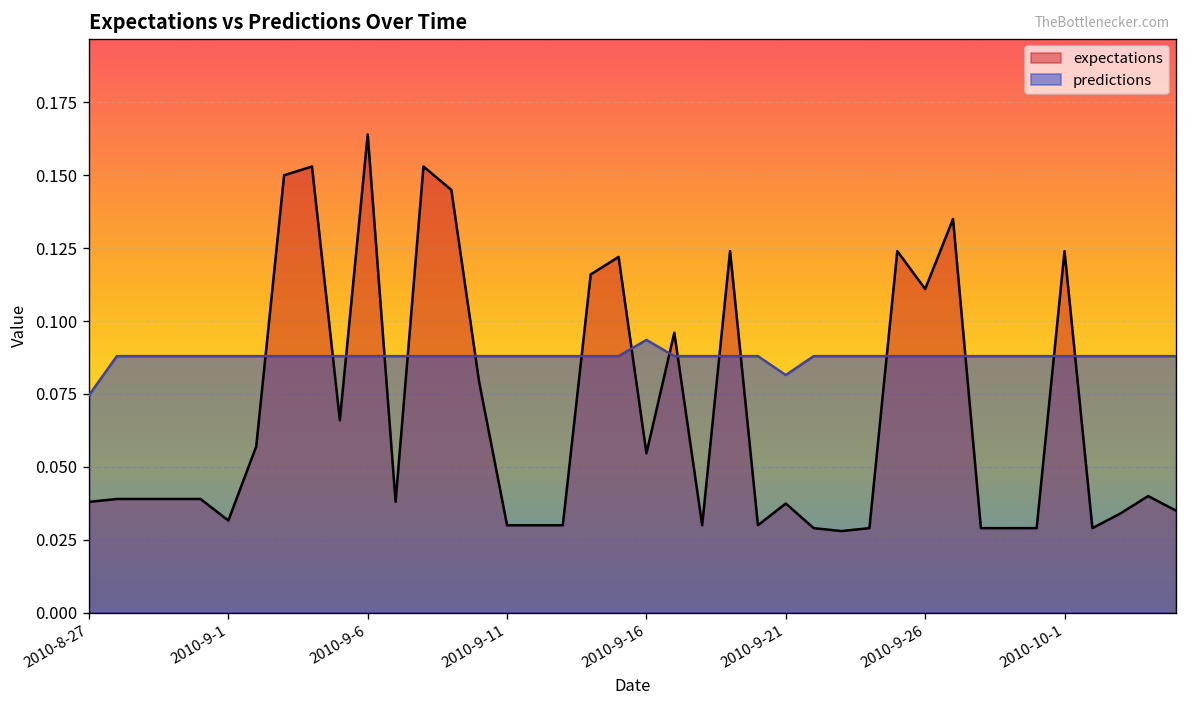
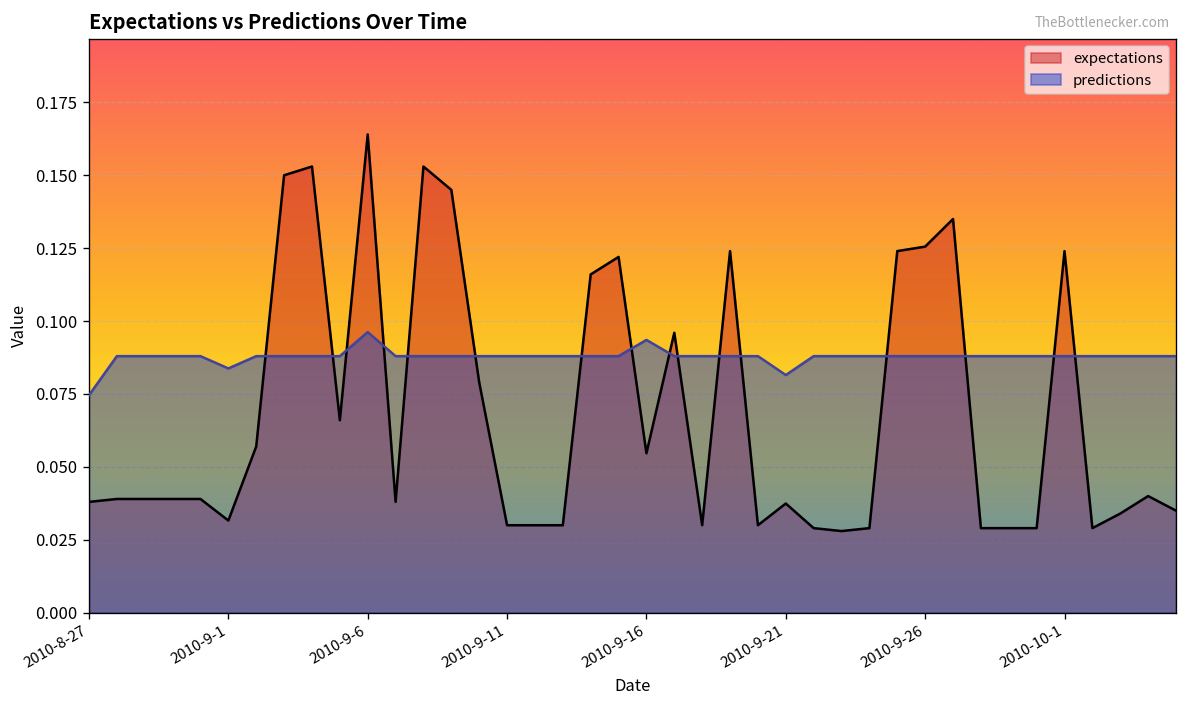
  {
    "expectations": {
      "2010-8-27": 0.038,
      "2010-9-1": 0.032,
      "2010-9-6": 0.164,
      "2010-9-11": 0.030,
      "2010-9-16": 0.055,
      "2010-9-21": 0.037,
-     "2010-9-26": 0.111,
+     "2010-9-26": 0.126,
      "2010-10-1": 0.124
    },
    "predictions": {
      "2010-8-27": 0.075,
-     "2010-9-1": 0.088,
-     "2010-9-6": 0.088,
+     "2010-9-1": 0.084,
+     "2010-9-6": 0.096,
      "2010-9-11": 0.088,
      "2010-9-16": 0.094,
      "2010-9-21": 0.082,
      "2010-9-26": 0.088,
      "2010-10-1": 0.088
    }
  }
